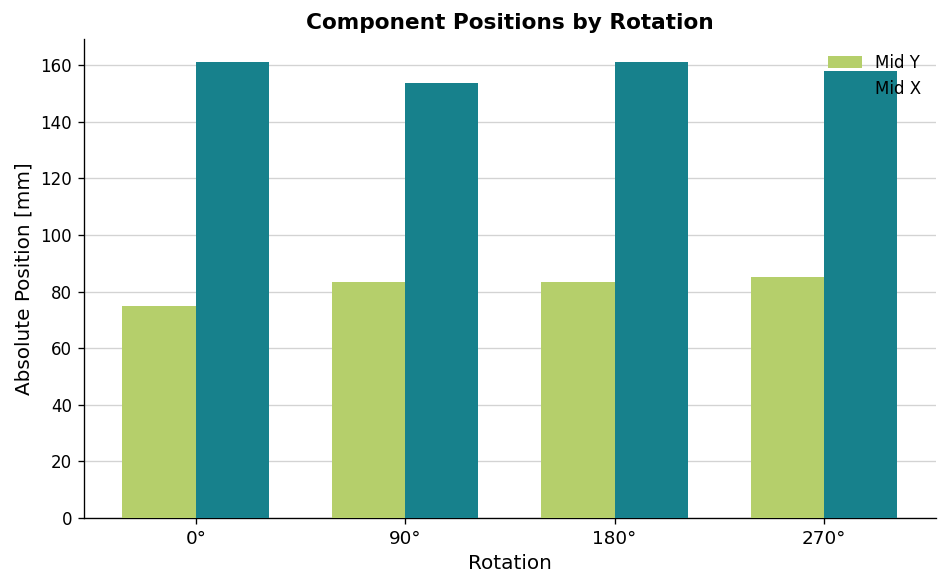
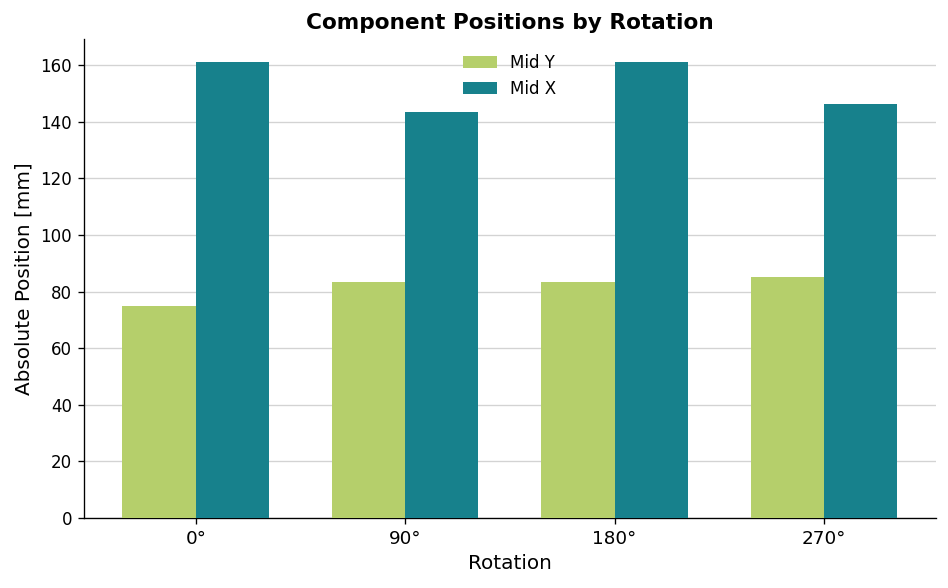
  {
    "Mid Y": {
      "0°": 75,
      "90°": 84,
      "180°": 83,
      "270°": 85
    },
    "Mid X": {
      "0°": 161,
-     "90°": 154,
+     "90°": 144,
      "180°": 161,
-     "270°": 158
+     "270°": 146
    }
  }
